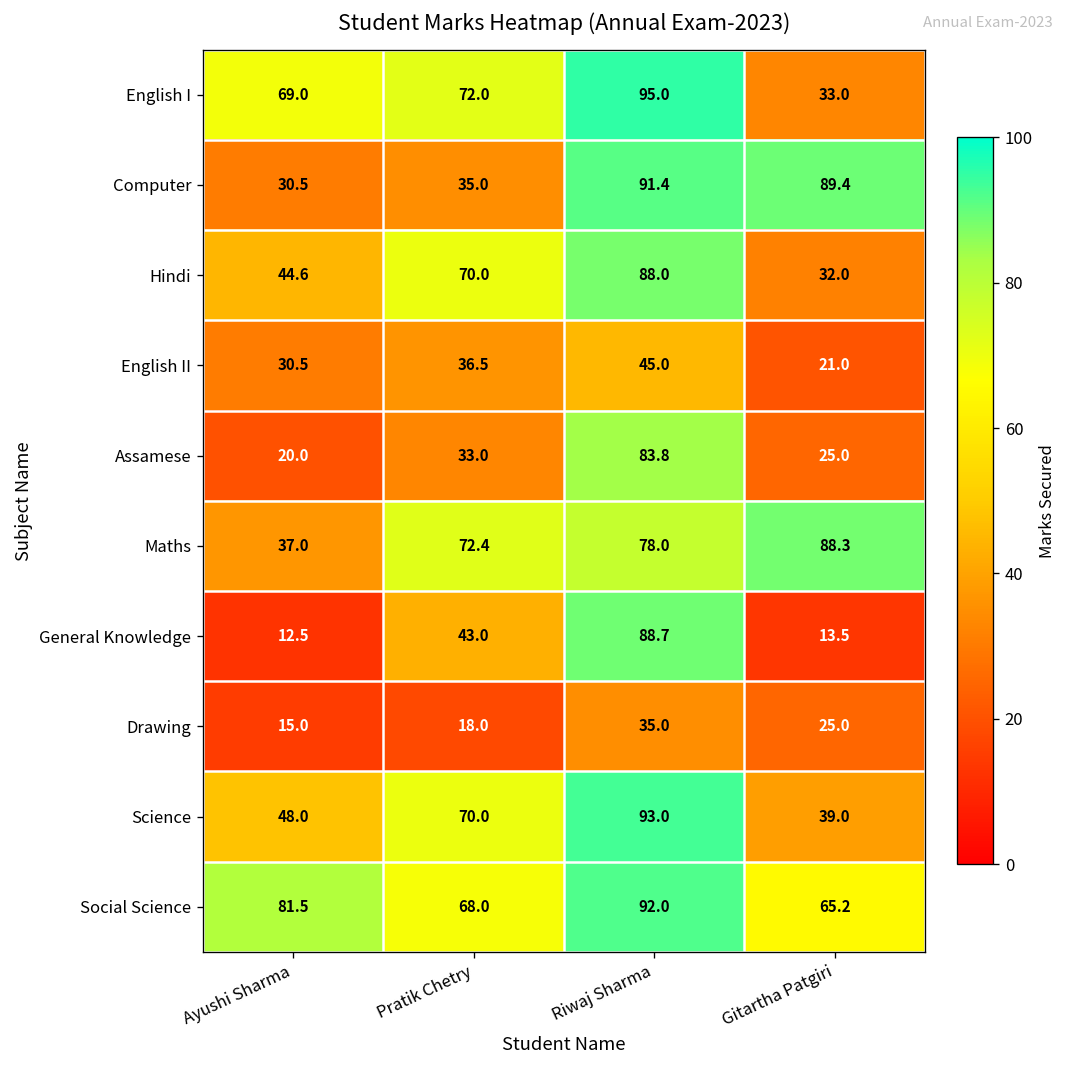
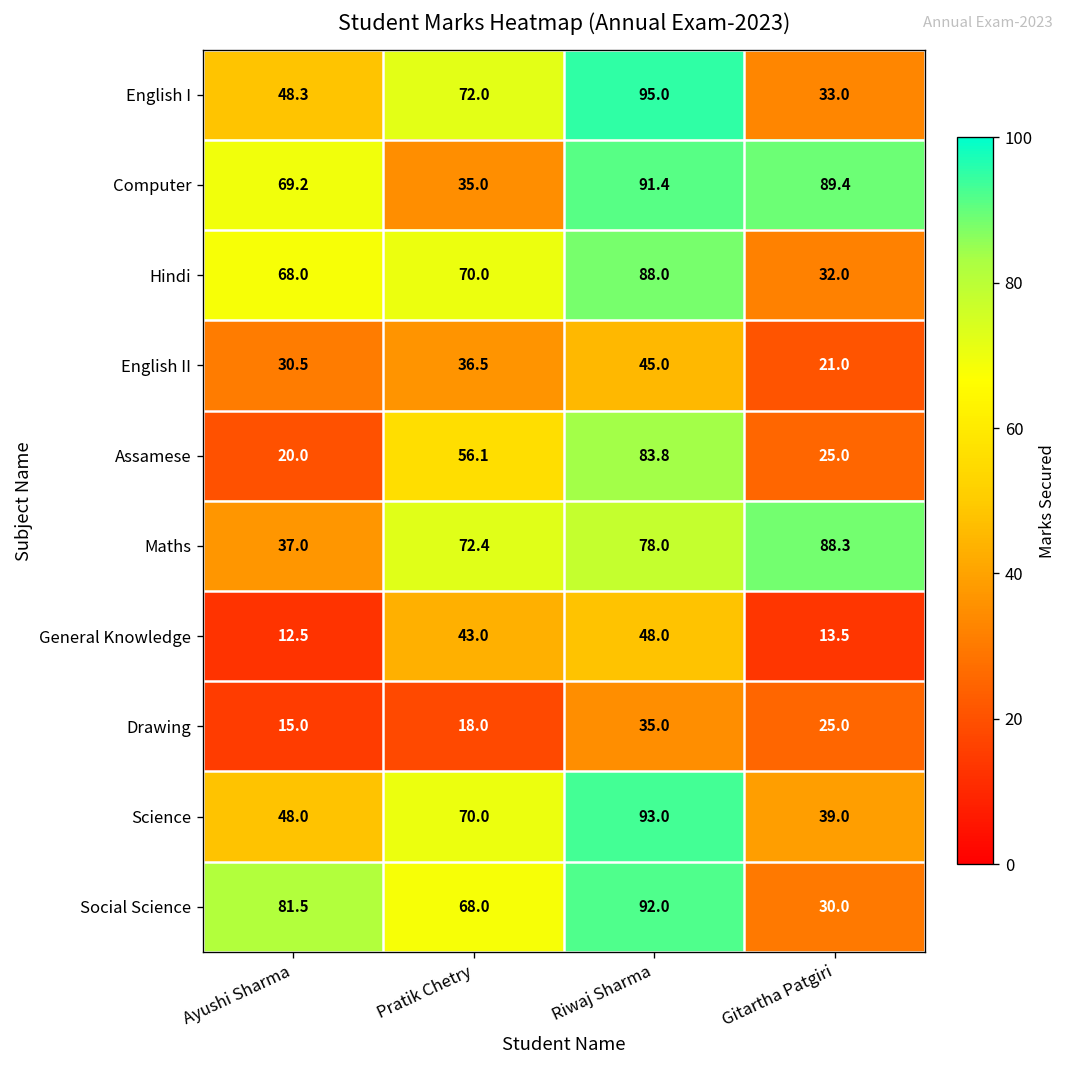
  {
    "English I": {
-     "Ayushi Sharma": 69.0,
+     "Ayushi Sharma": 48.3,
      "Pratik Chetry": 72.0,
      "Riwaj Sharma": 95.0,
      "Gitartha Patgiri": 33.0
    },
    "Computer": {
-     "Ayushi Sharma": 30.5,
+     "Ayushi Sharma": 69.2,
      "Pratik Chetry": 35.0,
      "Riwaj Sharma": 91.4,
      "Gitartha Patgiri": 89.4
    },
    "Hindi": {
-     "Ayushi Sharma": 44.6,
+     "Ayushi Sharma": 68.0,
      "Pratik Chetry": 70.0,
      "Riwaj Sharma": 88.0,
      "Gitartha Patgiri": 32.0
    },
    "English II": {
      "Ayushi Sharma": 30.5,
      "Pratik Chetry": 36.5,
      "Riwaj Sharma": 45.0,
      "Gitartha Patgiri": 21.0
    },
    "Assamese": {
      "Ayushi Sharma": 20.0,
-     "Pratik Chetry": 33.0,
+     "Pratik Chetry": 56.1,
      "Riwaj Sharma": 83.8,
      "Gitartha Patgiri": 25.0
    },
    "Maths": {
      "Ayushi Sharma": 37.0,
      "Pratik Chetry": 72.4,
      "Riwaj Sharma": 78.0,
      "Gitartha Patgiri": 88.3
    },
    "General Knowledge": {
      "Ayushi Sharma": 12.5,
      "Pratik Chetry": 43.0,
-     "Riwaj Sharma": 88.7,
+     "Riwaj Sharma": 48.0,
      "Gitartha Patgiri": 13.5
    },
    "Drawing": {
      "Ayushi Sharma": 15.0,
      "Pratik Chetry": 18.0,
      "Riwaj Sharma": 35.0,
      "Gitartha Patgiri": 25.0
    },
    "Science": {
      "Ayushi Sharma": 48.0,
      "Pratik Chetry": 70.0,
      "Riwaj Sharma": 93.0,
      "Gitartha Patgiri": 39.0
    },
    "Social Science": {
      "Ayushi Sharma": 81.5,
      "Pratik Chetry": 68.0,
      "Riwaj Sharma": 92.0,
-     "Gitartha Patgiri": 65.2
+     "Gitartha Patgiri": 30.0
    }
  }
